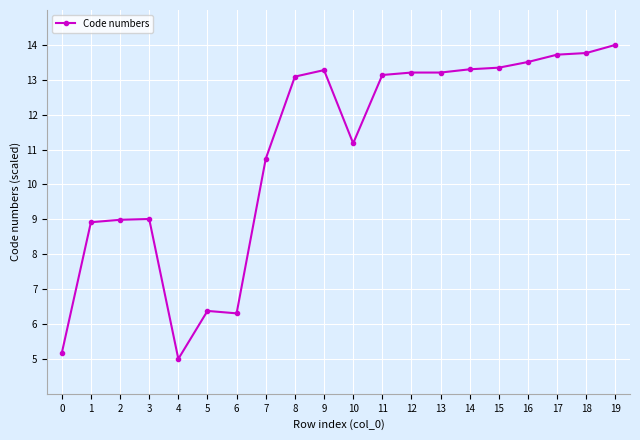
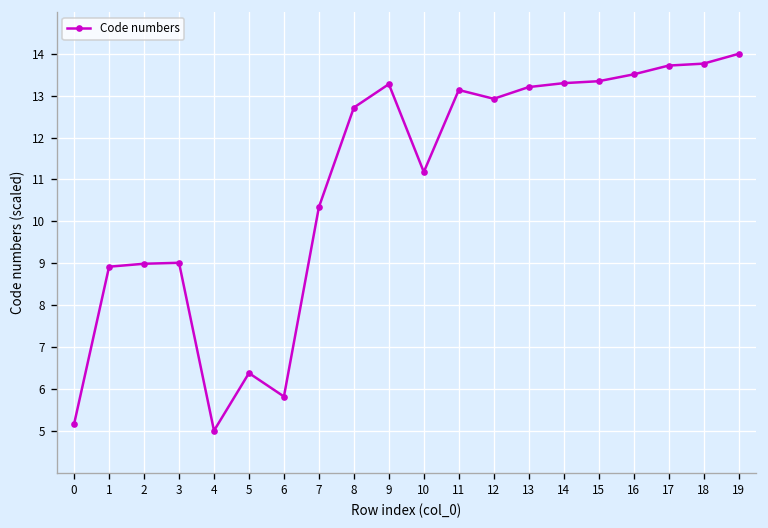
  {
    "0": 5.2,
    "1": 8.9,
    "2": 9.0,
    "3": 9.0,
    "4": 5.0,
    "5": 6.4,
-   "6": 6.3,
-   "7": 10.7,
-   "8": 13.1,
+   "6": 5.8,
+   "7": 10.3,
+   "8": 12.7,
    "9": 13.3,
    "10": 11.2,
    "11": 13.1,
-   "12": 13.2,
+   "12": 12.9,
    "13": 13.2,
    "14": 13.3,
    "15": 13.3,
    "16": 13.5,
    "17": 13.7,
    "18": 13.8,
    "19": 14.0
  }
